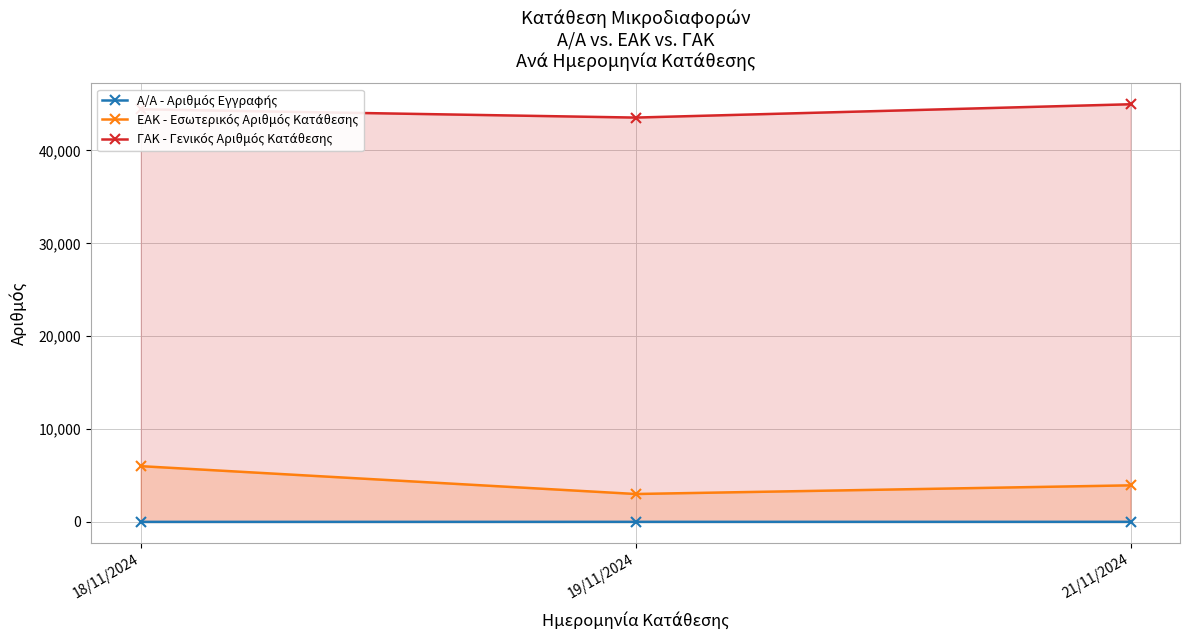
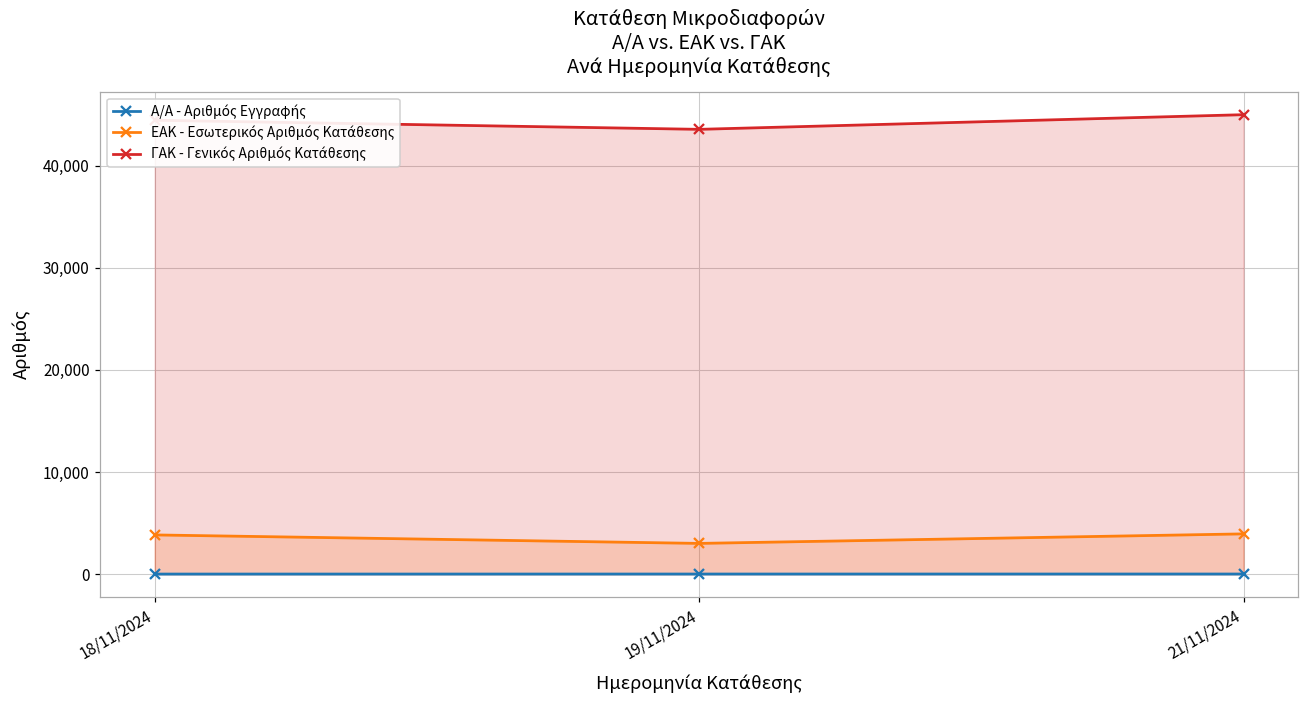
  {
    "A/A - Αριθμός Εγγραφής": {
      "18/11/2024": "0",
      "19/11/2024": "0",
      "21/11/2024": "0"
    },
    "ΕΑΚ - Εσωτερικός Αριθμός Κατάθεσης": {
-     "18/11/2024": "6,000",
+     "18/11/2024": "4,000",
      "19/11/2024": "3,000",
      "21/11/2024": "4,000"
    },
    "ΓΑΚ - Γενικός Αριθμός Κατάθεσης": {
      "19/11/2024": "44,000",
      "21/11/2024": "45,000"
    }
  }
